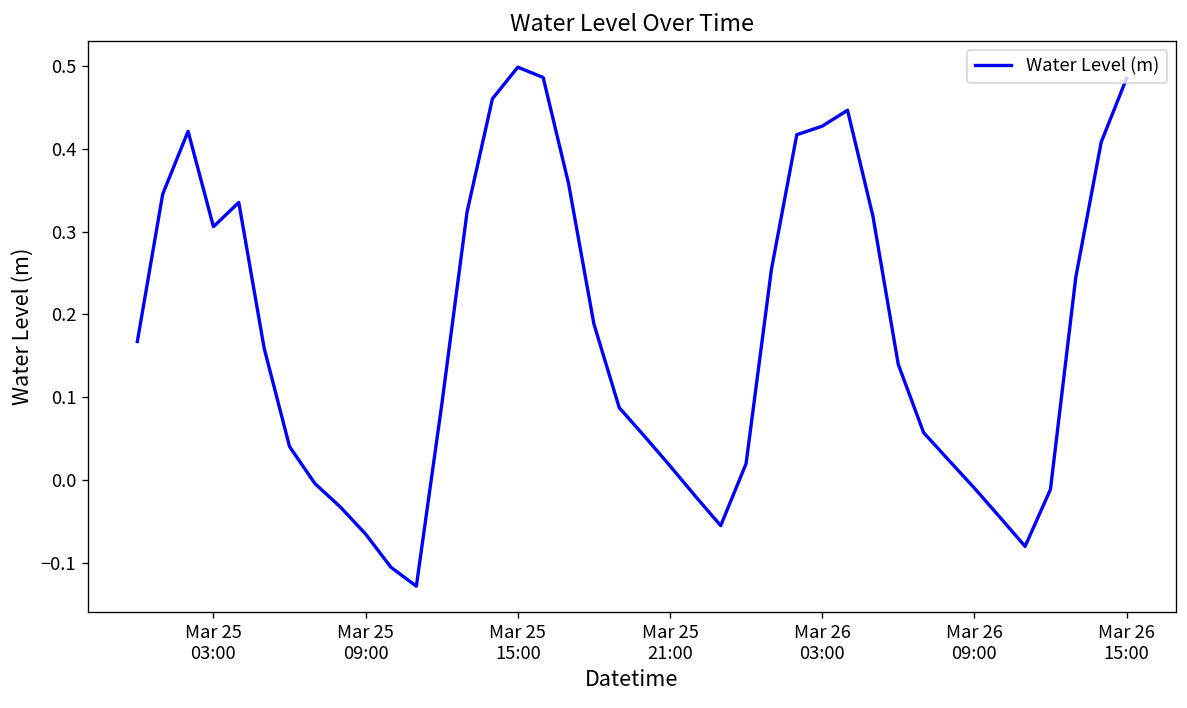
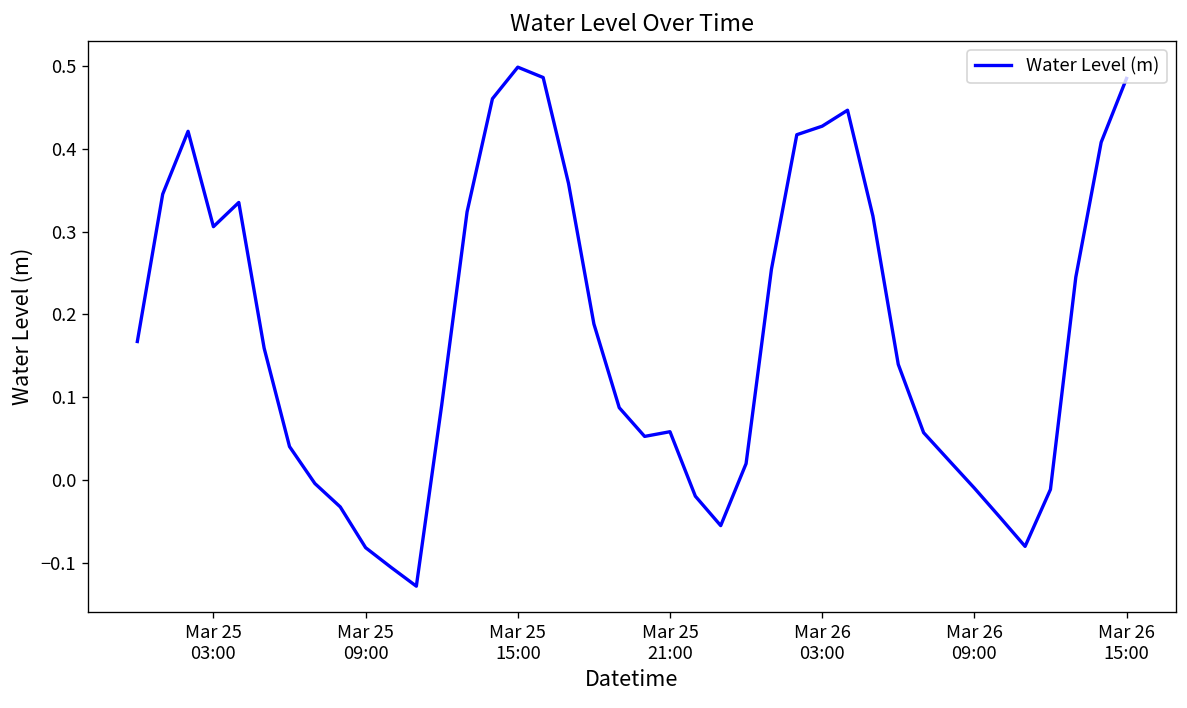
  {
    "Mar 25 03:00": 0.31,
-   "Mar 25 09:00": -0.07,
+   "Mar 25 09:00": -0.08,
    "Mar 25 15:00": 0.50,
-   "Mar 25 21:00": 0.02,
+   "Mar 25 21:00": 0.06,
    "Mar 26 03:00": 0.43,
    "Mar 26 09:00": -0.01
  }
